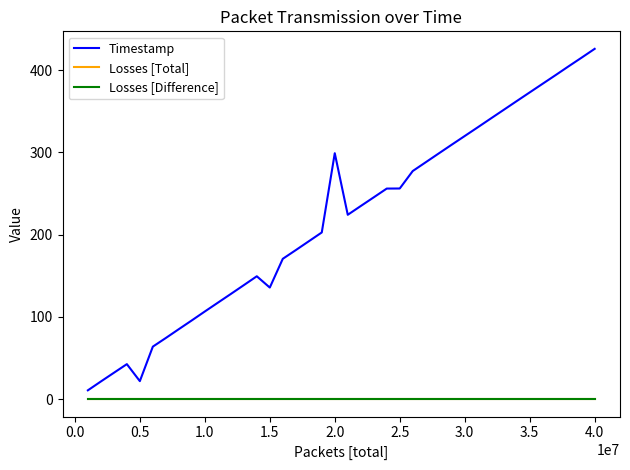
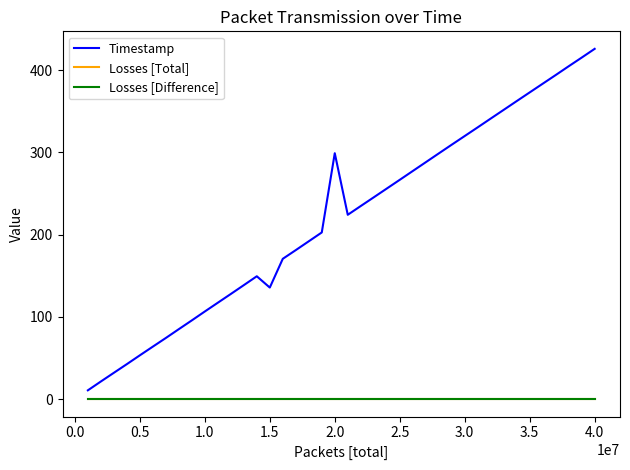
  {
    "Timestamp": {
-     "0.5": 20,
+     "0.5": 50,
      "1.0": 110,
      "1.5": 140,
      "2.0": 300,
-     "2.5": 260,
+     "2.5": 270,
      "3.0": 320,
      "3.5": 370,
      "4.0": 430
    },
    "Losses [Difference]": {
      "0.5": 0,
      "1.0": 0,
      "1.5": 0,
      "2.0": 0,
      "2.5": 0,
      "3.0": 0,
      "3.5": 0,
      "4.0": 0
    }
  }
